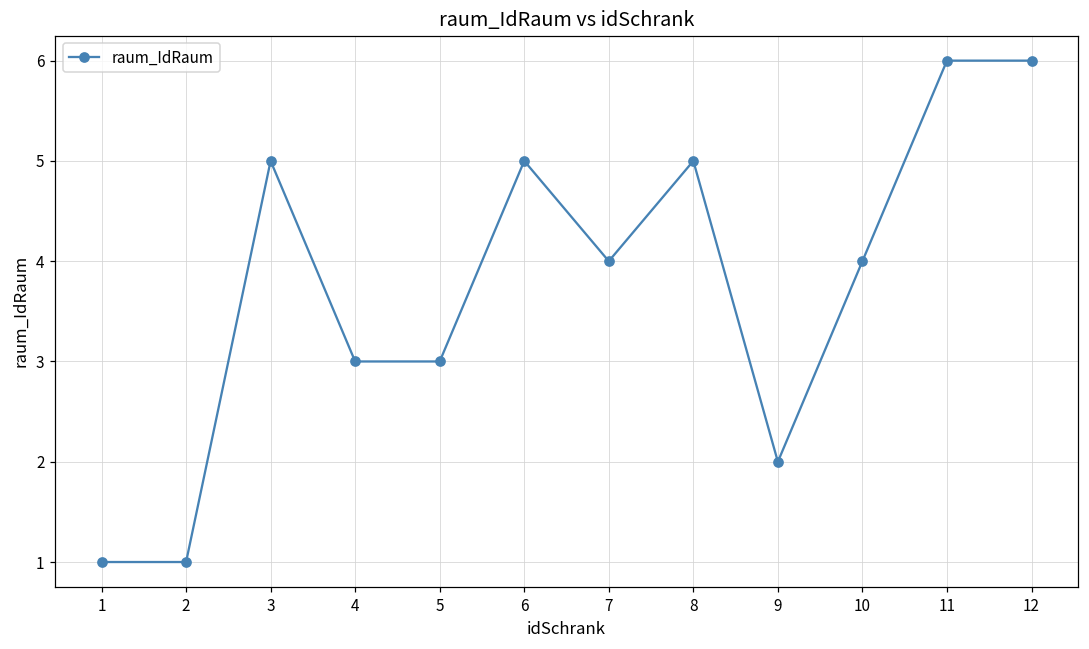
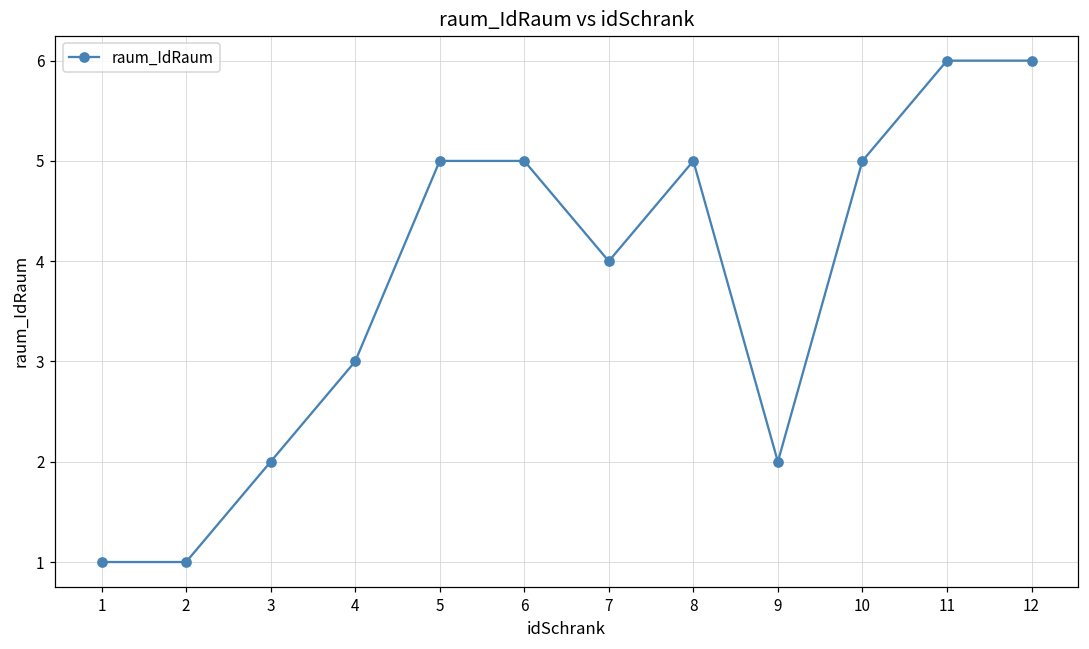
  {
    "1": 1,
    "2": 1,
-   "3": 5,
+   "3": 2,
    "4": 3,
-   "5": 3,
+   "5": 5,
    "6": 5,
    "7": 4,
    "8": 5,
    "9": 2,
-   "10": 4,
+   "10": 5,
    "11": 6,
    "12": 6
  }
